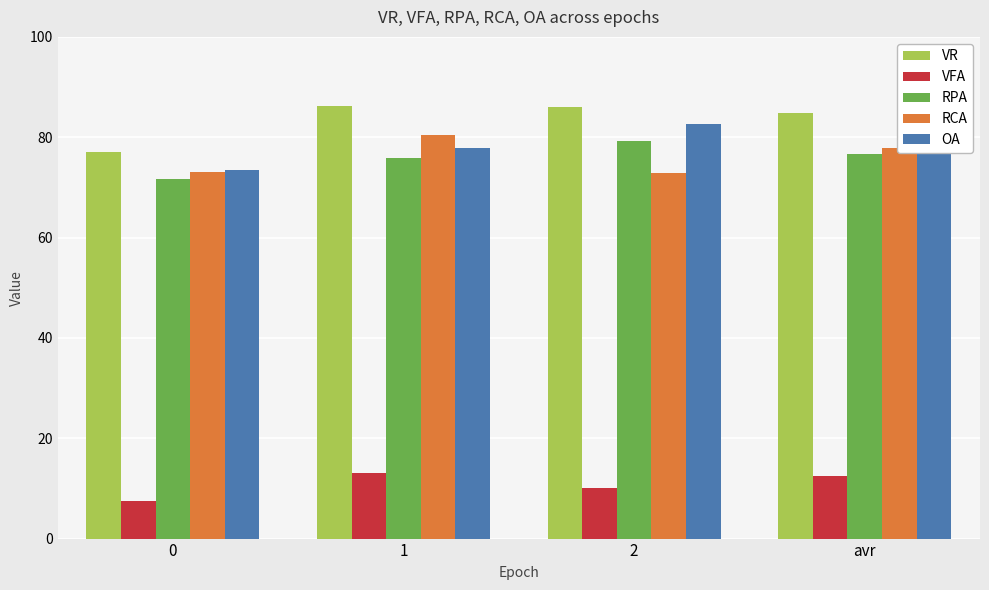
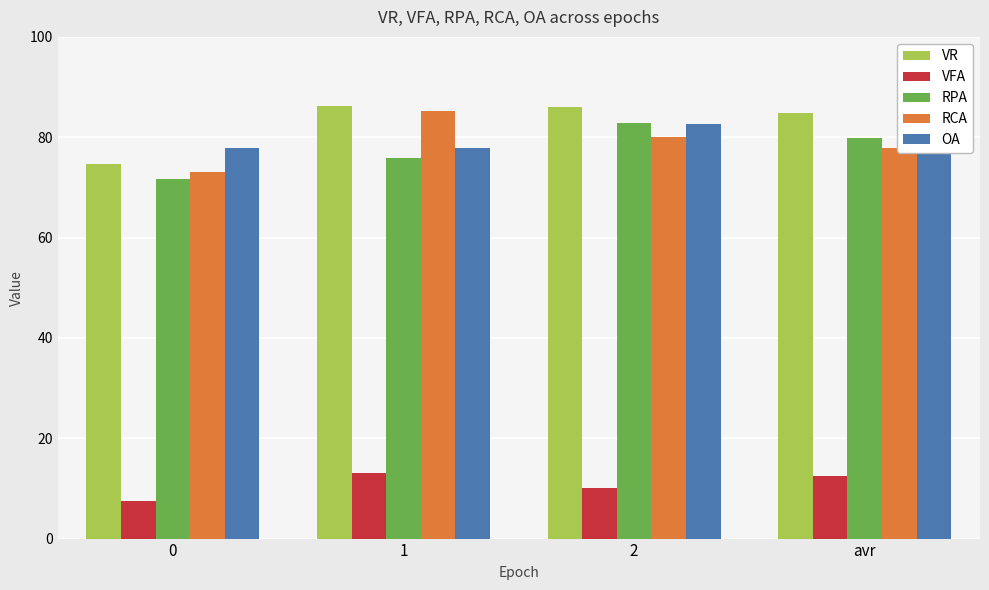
  {
    "VR": {
-     "0": 77,
+     "0": 75,
      "1": 86,
      "2": 86,
      "avr": 85
    },
    "VFA": {
      "0": 8,
      "1": 13,
      "2": 10,
      "avr": 12
    },
    "RPA": {
      "0": 72,
      "1": 76,
-     "2": 79,
-     "avr": 77
+     "2": 83,
+     "avr": 80
    },
    "RCA": {
      "0": 73,
-     "1": 81,
-     "2": 73
+     "1": 85,
+     "2": 80
    },
    "OA": {
-     "0": 74,
+     "0": 78,
      "1": 78,
      "2": 83
    }
  }
